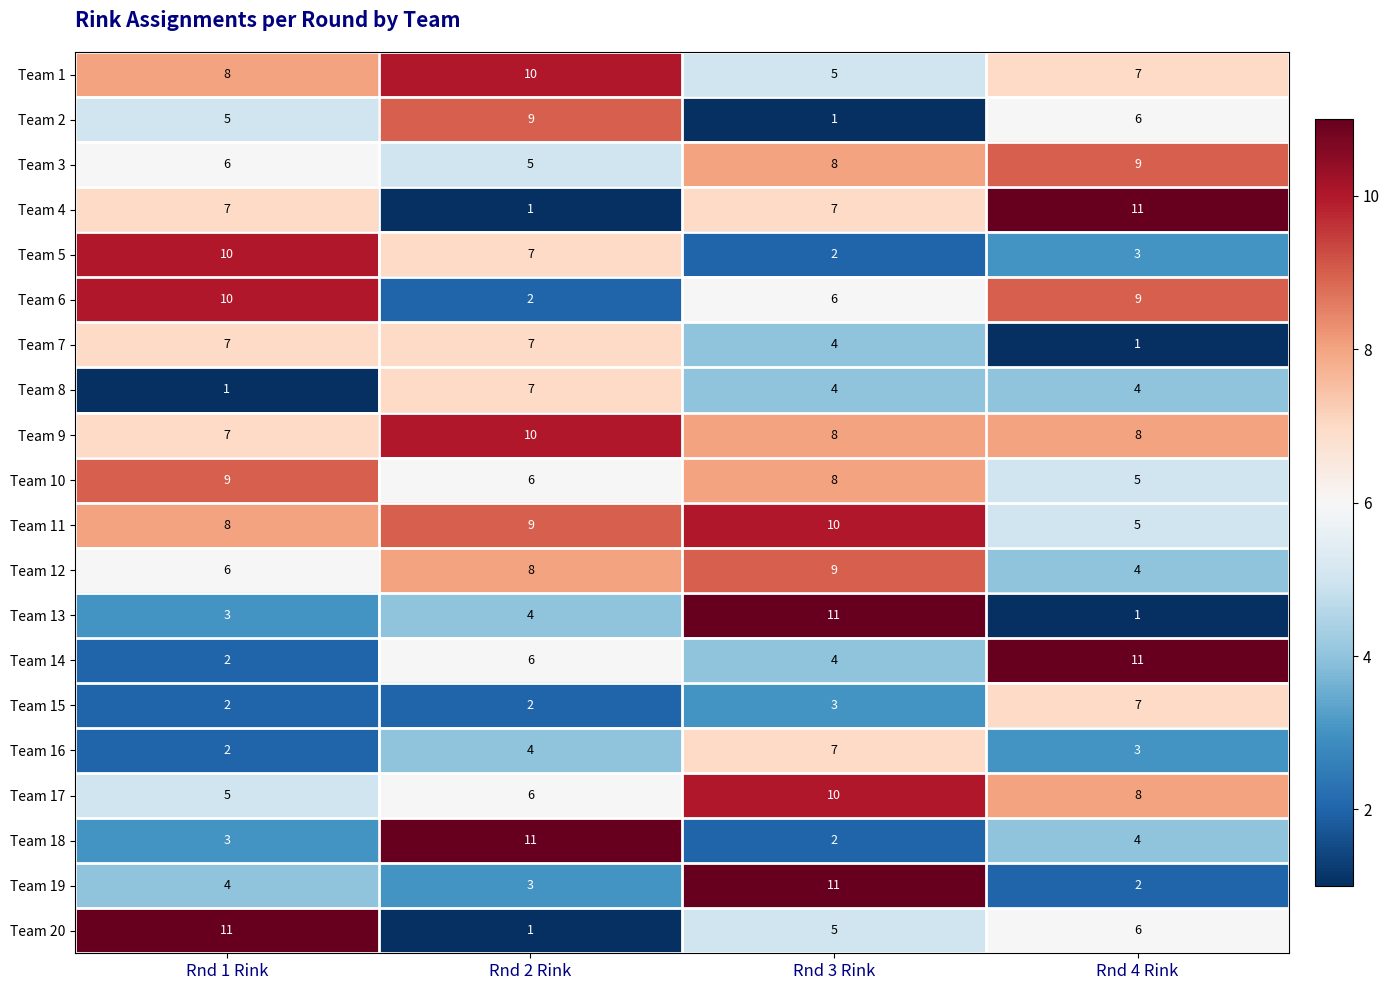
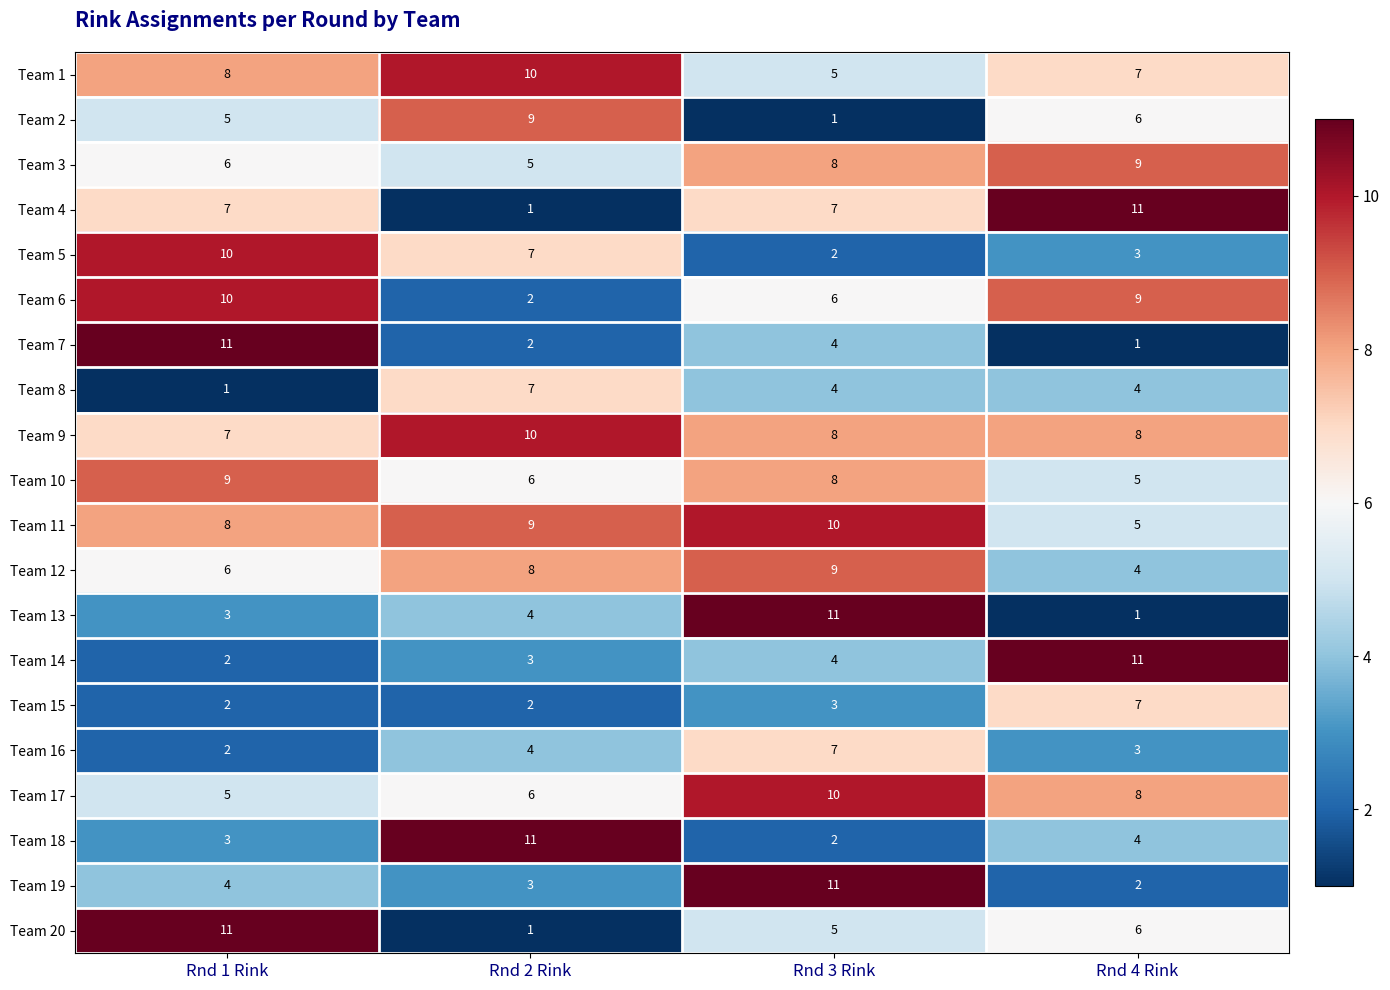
  {
    "Team 1": {
      "Rnd 1 Rink": 8,
      "Rnd 2 Rink": 10,
      "Rnd 3 Rink": 5,
      "Rnd 4 Rink": 7
    },
    "Team 2": {
      "Rnd 1 Rink": 5,
      "Rnd 2 Rink": 9,
      "Rnd 3 Rink": 1,
      "Rnd 4 Rink": 6
    },
    "Team 3": {
      "Rnd 1 Rink": 6,
      "Rnd 2 Rink": 5,
      "Rnd 3 Rink": 8,
      "Rnd 4 Rink": 9
    },
    "Team 4": {
      "Rnd 1 Rink": 7,
      "Rnd 2 Rink": 1,
      "Rnd 3 Rink": 7,
      "Rnd 4 Rink": 11
    },
    "Team 5": {
      "Rnd 1 Rink": 10,
      "Rnd 2 Rink": 7,
      "Rnd 3 Rink": 2,
      "Rnd 4 Rink": 3
    },
    "Team 6": {
      "Rnd 1 Rink": 10,
      "Rnd 2 Rink": 2,
      "Rnd 3 Rink": 6,
      "Rnd 4 Rink": 9
    },
    "Team 7": {
-     "Rnd 1 Rink": 7,
-     "Rnd 2 Rink": 7,
+     "Rnd 1 Rink": 11,
+     "Rnd 2 Rink": 2,
      "Rnd 3 Rink": 4,
      "Rnd 4 Rink": 1
    },
    "Team 8": {
      "Rnd 1 Rink": 1,
      "Rnd 2 Rink": 7,
      "Rnd 3 Rink": 4,
      "Rnd 4 Rink": 4
    },
    "Team 9": {
      "Rnd 1 Rink": 7,
      "Rnd 2 Rink": 10,
      "Rnd 3 Rink": 8,
      "Rnd 4 Rink": 8
    },
    "Team 10": {
      "Rnd 1 Rink": 9,
      "Rnd 2 Rink": 6,
      "Rnd 3 Rink": 8,
      "Rnd 4 Rink": 5
    },
    "Team 11": {
      "Rnd 1 Rink": 8,
      "Rnd 2 Rink": 9,
      "Rnd 3 Rink": 10,
      "Rnd 4 Rink": 5
    },
    "Team 12": {
      "Rnd 1 Rink": 6,
      "Rnd 2 Rink": 8,
      "Rnd 3 Rink": 9,
      "Rnd 4 Rink": 4
    },
    "Team 13": {
      "Rnd 1 Rink": 3,
      "Rnd 2 Rink": 4,
      "Rnd 3 Rink": 11,
      "Rnd 4 Rink": 1
    },
    "Team 14": {
      "Rnd 1 Rink": 2,
-     "Rnd 2 Rink": 6,
+     "Rnd 2 Rink": 3,
      "Rnd 3 Rink": 4,
      "Rnd 4 Rink": 11
    },
    "Team 15": {
      "Rnd 1 Rink": 2,
      "Rnd 2 Rink": 2,
      "Rnd 3 Rink": 3,
      "Rnd 4 Rink": 7
    },
    "Team 16": {
      "Rnd 1 Rink": 2,
      "Rnd 2 Rink": 4,
      "Rnd 3 Rink": 7,
      "Rnd 4 Rink": 3
    },
    "Team 17": {
      "Rnd 1 Rink": 5,
      "Rnd 2 Rink": 6,
      "Rnd 3 Rink": 10,
      "Rnd 4 Rink": 8
    },
    "Team 18": {
      "Rnd 1 Rink": 3,
      "Rnd 2 Rink": 11,
      "Rnd 3 Rink": 2,
      "Rnd 4 Rink": 4
    },
    "Team 19": {
      "Rnd 1 Rink": 4,
      "Rnd 2 Rink": 3,
      "Rnd 3 Rink": 11,
      "Rnd 4 Rink": 2
    },
    "Team 20": {
      "Rnd 1 Rink": 11,
      "Rnd 2 Rink": 1,
      "Rnd 3 Rink": 5,
      "Rnd 4 Rink": 6
    }
  }
